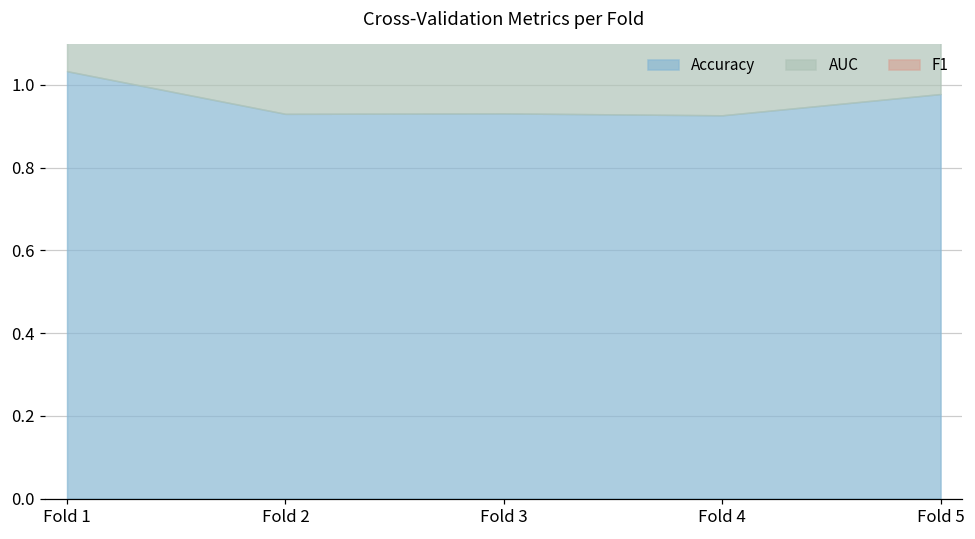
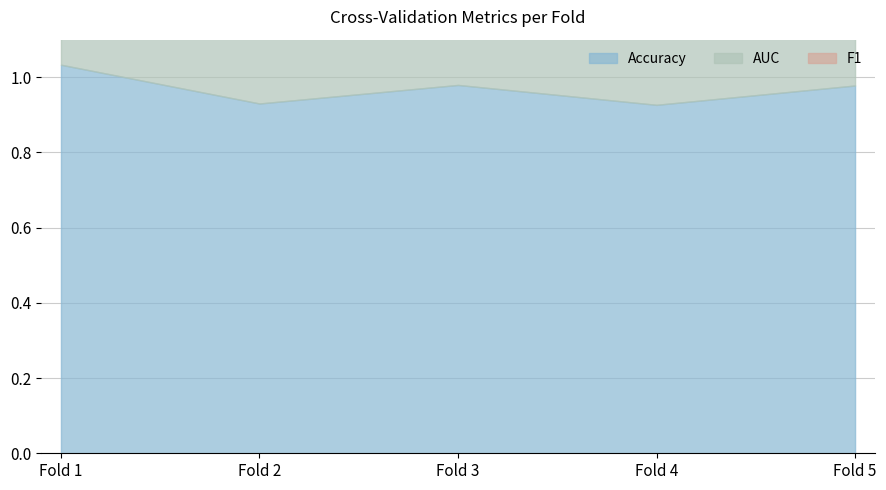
  {
    "Accuracy": {
      "Fold 1": 1.03,
      "Fold 2": 0.93,
-     "Fold 3": 0.93,
+     "Fold 3": 0.98,
      "Fold 4": 0.93,
      "Fold 5": 0.98
    }
  }
